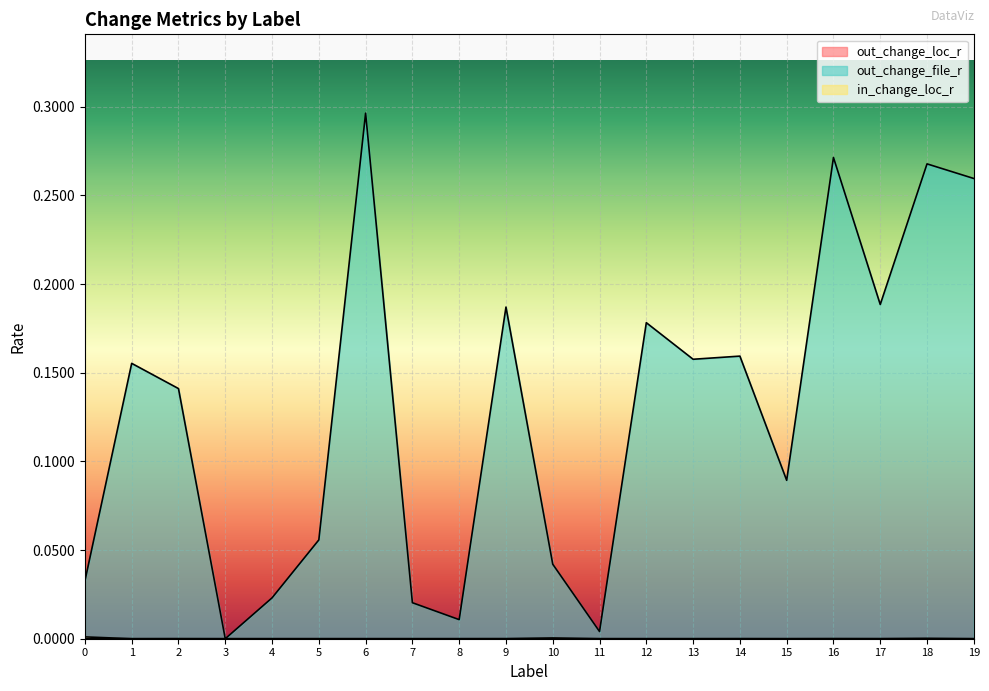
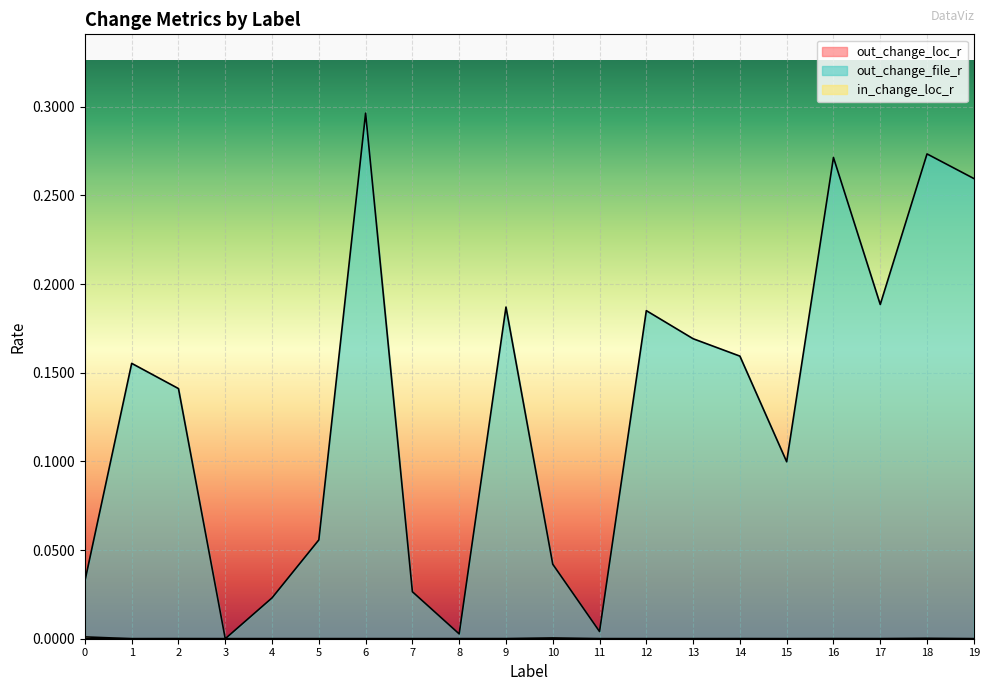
  {
    "out_change_file_r": {
      "0": 0.033,
      "1": 0.155,
      "2": 0.141,
      "4": 0.023,
      "5": 0.056,
      "6": 0.296,
-     "7": 0.020,
-     "8": 0.011,
+     "7": 0.026,
+     "8": 0.003,
      "9": 0.187,
      "10": 0.042,
      "11": 0.004,
-     "12": 0.178,
-     "13": 0.158,
+     "12": 0.185,
+     "13": 0.169,
      "14": 0.159,
-     "15": 0.089,
+     "15": 0.100,
      "16": 0.271,
      "17": 0.188,
-     "18": 0.268,
+     "18": 0.273,
      "19": 0.259
    }
  }
